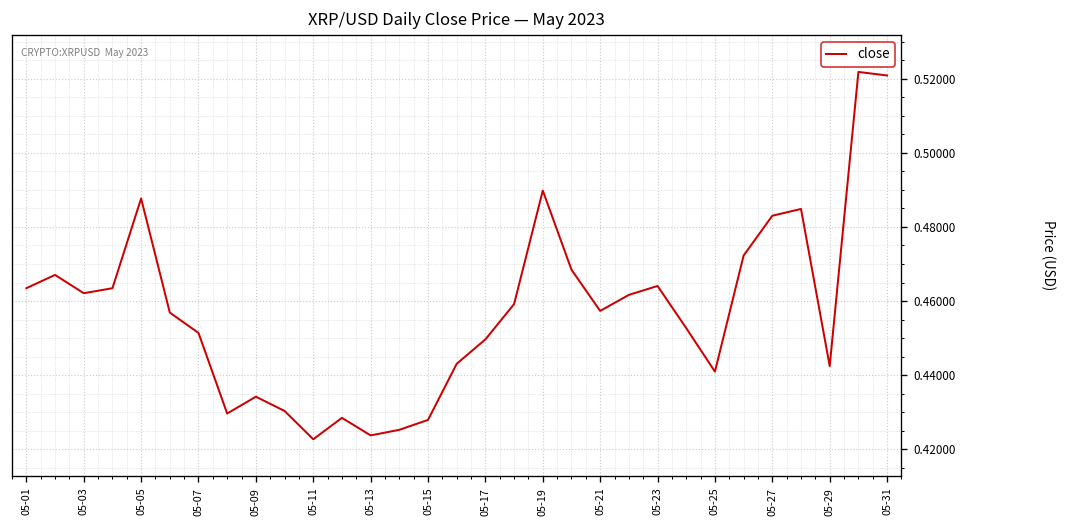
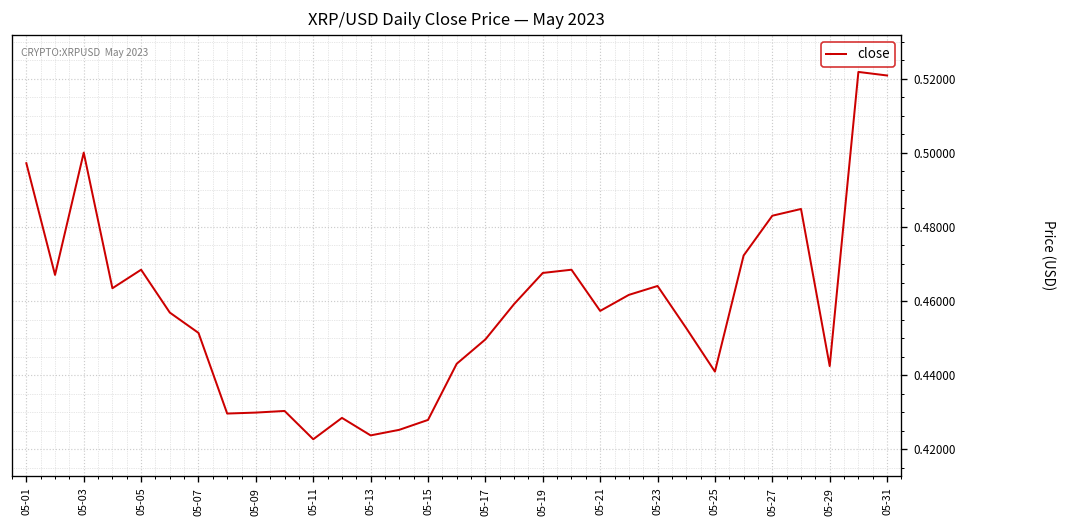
  {
-   "05-01": 0.463,
-   "05-03": 0.462,
-   "05-05": 0.488,
+   "05-01": 0.497,
+   "05-03": 0.500,
+   "05-05": 0.468,
    "05-07": 0.451,
-   "05-09": 0.434,
+   "05-09": 0.430,
    "05-11": 0.423,
    "05-13": 0.424,
    "05-15": 0.428,
    "05-17": 0.450,
-   "05-19": 0.490,
+   "05-19": 0.468,
    "05-21": 0.457,
    "05-23": 0.464,
    "05-25": 0.441,
    "05-27": 0.483,
    "05-29": 0.442,
    "05-31": 0.521
  }
